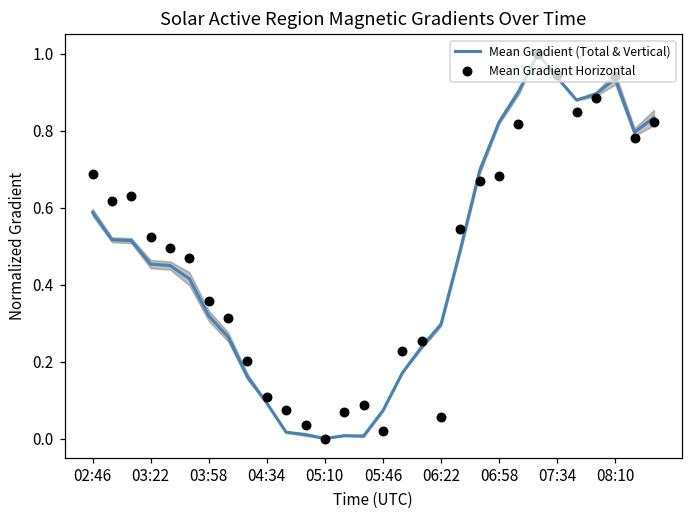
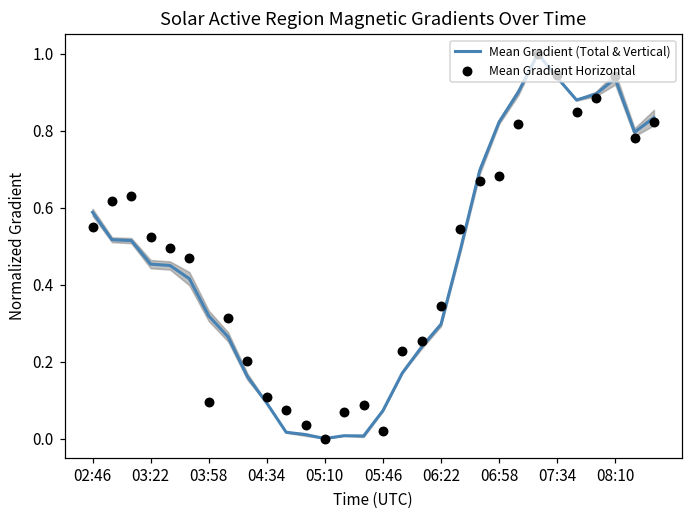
  {
    "Mean Gradient (Total & Vertical)": {
      "02:46": 0.59,
      "03:22": 0.45,
      "03:58": 0.32
    },
    "Mean Gradient Horizontal": {
-     "02:46": 0.69,
-     "03:58": 0.36,
-     "06:22": 0.06
+     "02:46": 0.55,
+     "03:58": 0.10,
+     "06:22": 0.34
    }
  }
